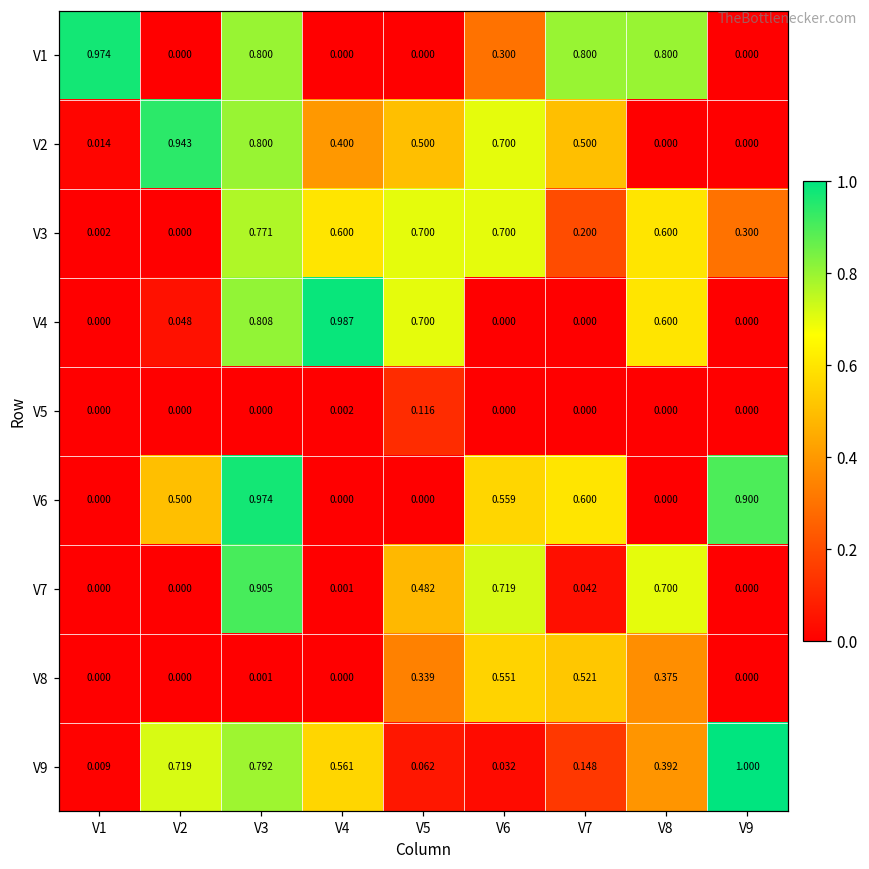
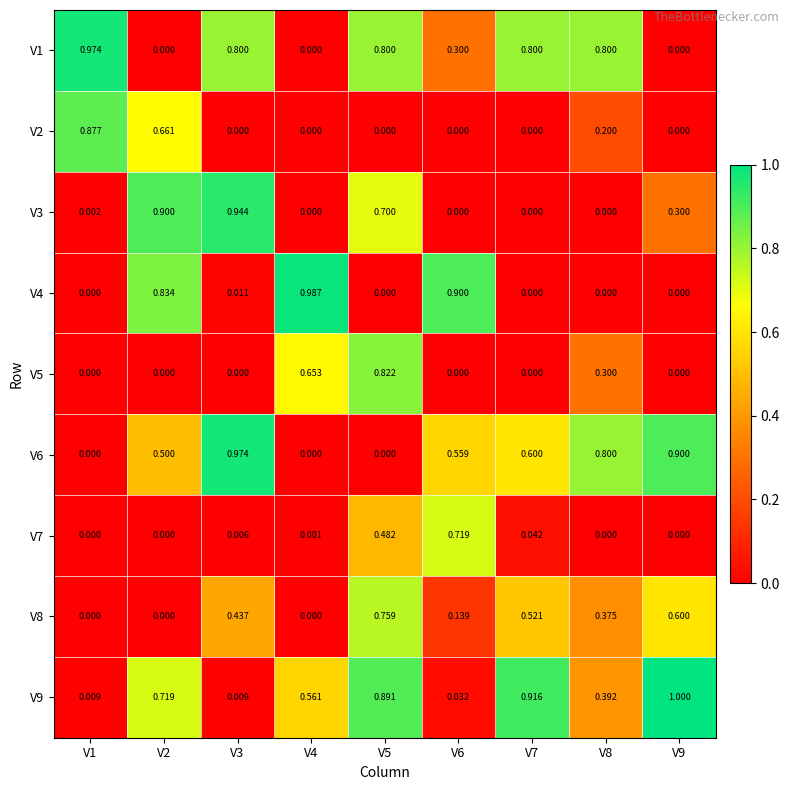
  {
    "V1": {
      "V1": 0.974,
      "V2": 0.000,
      "V3": 0.800,
      "V4": 0.000,
-     "V5": 0.000,
+     "V5": 0.800,
      "V6": 0.300,
      "V7": 0.800,
      "V8": 0.800,
      "V9": 0.000
    },
    "V2": {
-     "V1": 0.014,
-     "V2": 0.943,
-     "V3": 0.800,
-     "V4": 0.400,
-     "V5": 0.500,
-     "V6": 0.700,
-     "V7": 0.500,
-     "V8": 0.000,
+     "V1": 0.877,
+     "V2": 0.661,
+     "V3": 0.000,
+     "V4": 0.000,
+     "V5": 0.000,
+     "V6": 0.000,
+     "V7": 0.000,
+     "V8": 0.200,
      "V9": 0.000
    },
    "V3": {
      "V1": 0.002,
-     "V2": 0.000,
-     "V3": 0.771,
-     "V4": 0.600,
+     "V2": 0.900,
+     "V3": 0.944,
+     "V4": 0.000,
      "V5": 0.700,
-     "V6": 0.700,
-     "V7": 0.200,
-     "V8": 0.600,
+     "V6": 0.000,
+     "V7": 0.000,
+     "V8": 0.000,
      "V9": 0.300
    },
    "V4": {
      "V1": 0.000,
-     "V2": 0.048,
-     "V3": 0.808,
+     "V2": 0.834,
+     "V3": 0.011,
      "V4": 0.987,
-     "V5": 0.700,
-     "V6": 0.000,
+     "V5": 0.000,
+     "V6": 0.900,
      "V7": 0.000,
-     "V8": 0.600,
+     "V8": 0.000,
      "V9": 0.000
    },
    "V5": {
      "V1": 0.000,
      "V2": 0.000,
      "V3": 0.000,
-     "V4": 0.002,
-     "V5": 0.116,
+     "V4": 0.653,
+     "V5": 0.822,
      "V6": 0.000,
      "V7": 0.000,
-     "V8": 0.000,
+     "V8": 0.300,
      "V9": 0.000
    },
    "V6": {
      "V1": 0.000,
      "V2": 0.500,
      "V3": 0.974,
      "V4": 0.000,
      "V5": 0.000,
      "V6": 0.559,
      "V7": 0.600,
-     "V8": 0.000,
+     "V8": 0.800,
      "V9": 0.900
    },
    "V7": {
      "V1": 0.000,
      "V2": 0.000,
-     "V3": 0.905,
+     "V3": 0.006,
      "V4": 0.001,
      "V5": 0.482,
      "V6": 0.719,
      "V7": 0.042,
-     "V8": 0.700,
+     "V8": 0.000,
      "V9": 0.000
    },
    "V8": {
      "V1": 0.000,
      "V2": 0.000,
-     "V3": 0.001,
+     "V3": 0.437,
      "V4": 0.000,
-     "V5": 0.339,
-     "V6": 0.551,
+     "V5": 0.759,
+     "V6": 0.139,
      "V7": 0.521,
      "V8": 0.375,
-     "V9": 0.000
+     "V9": 0.600
    },
    "V9": {
      "V1": 0.009,
      "V2": 0.719,
-     "V3": 0.792,
+     "V3": 0.009,
      "V4": 0.561,
-     "V5": 0.062,
+     "V5": 0.891,
      "V6": 0.032,
-     "V7": 0.148,
+     "V7": 0.916,
      "V8": 0.392,
      "V9": 1.000
    }
  }
